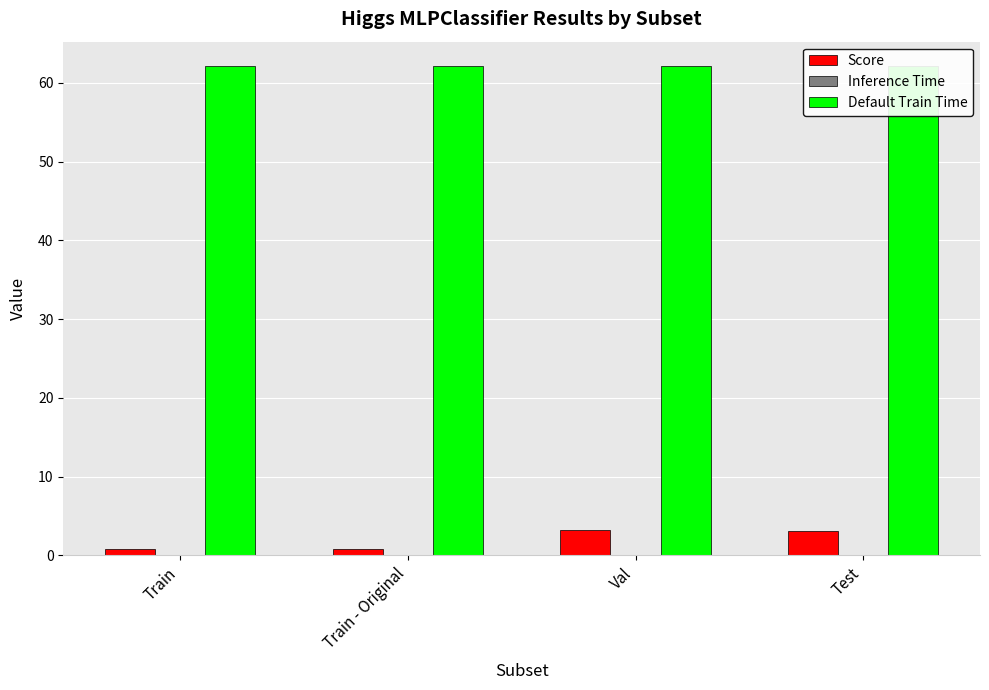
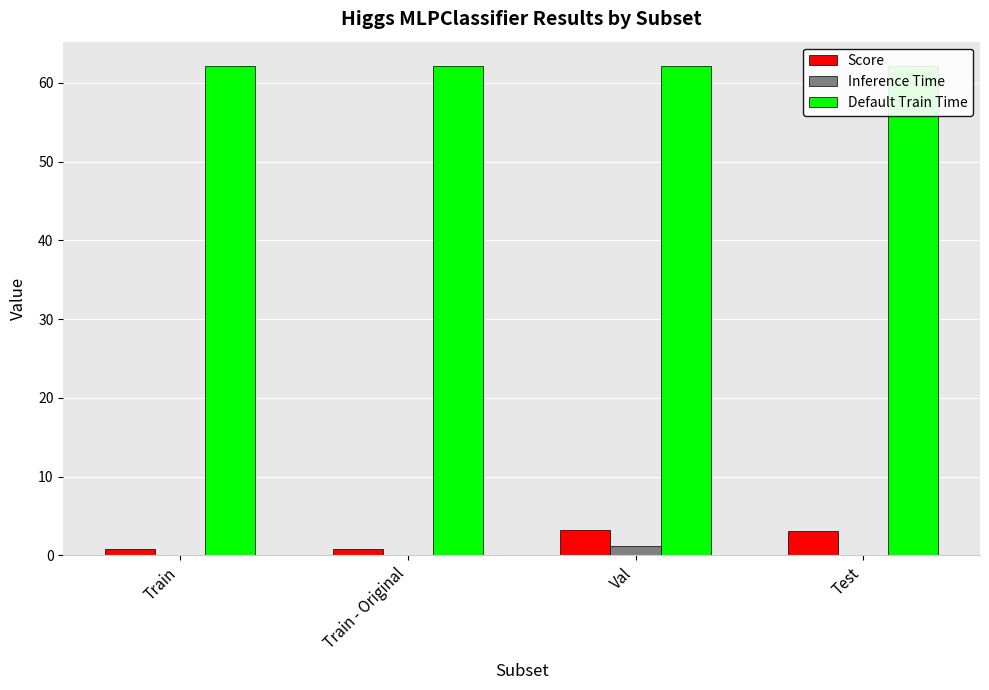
  {
    "Score": {
      "Train": 1,
      "Train - Original": 1,
      "Val": 3,
      "Test": 3
    },
    "Inference Time": {
-     "Val": 0
+     "Val": 1
    },
    "Default Train Time": {
      "Train": 62,
      "Train - Original": 62,
      "Val": 62
    }
  }
